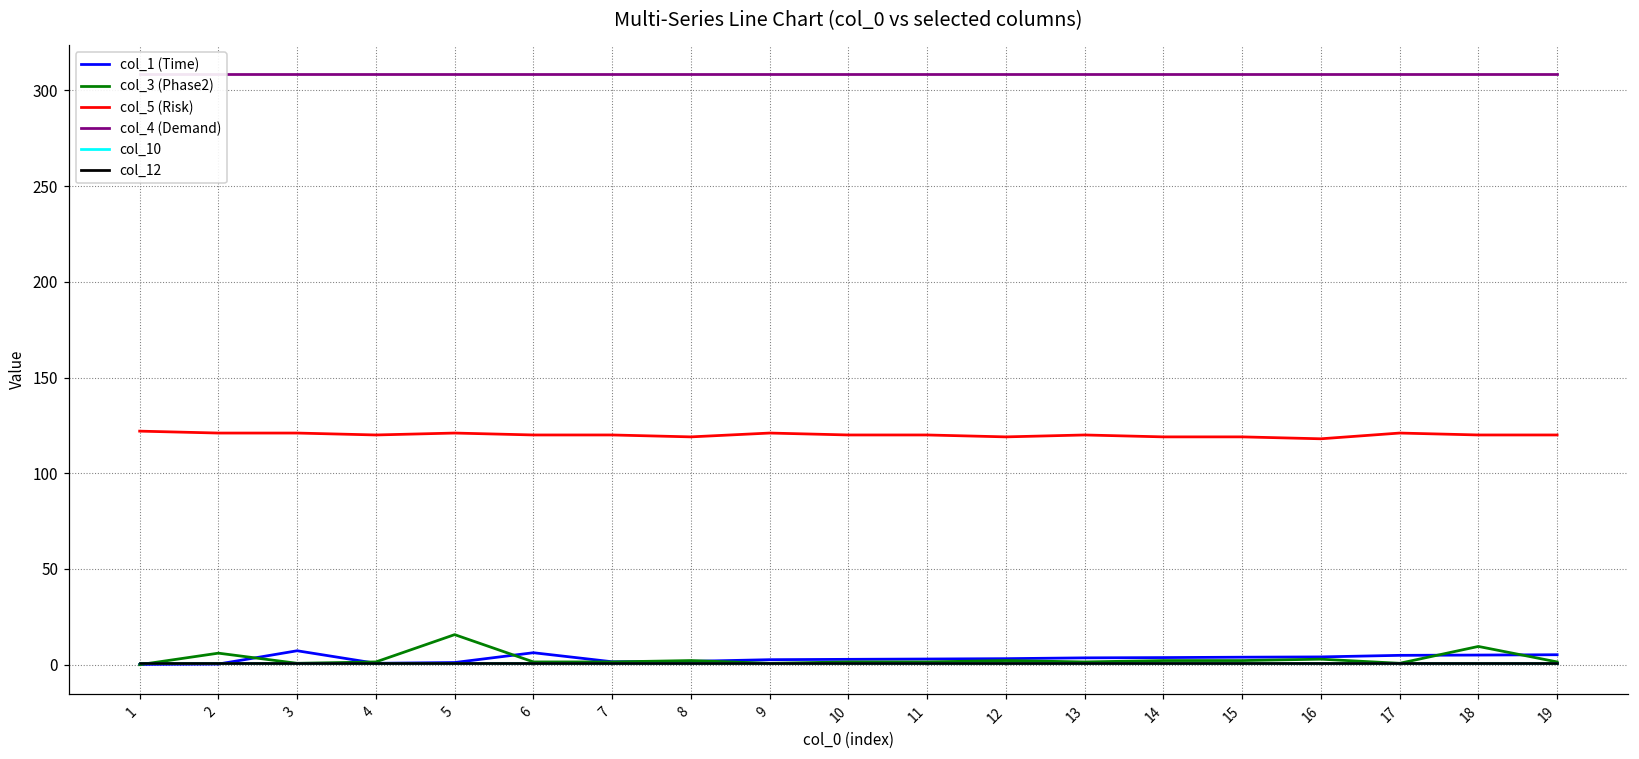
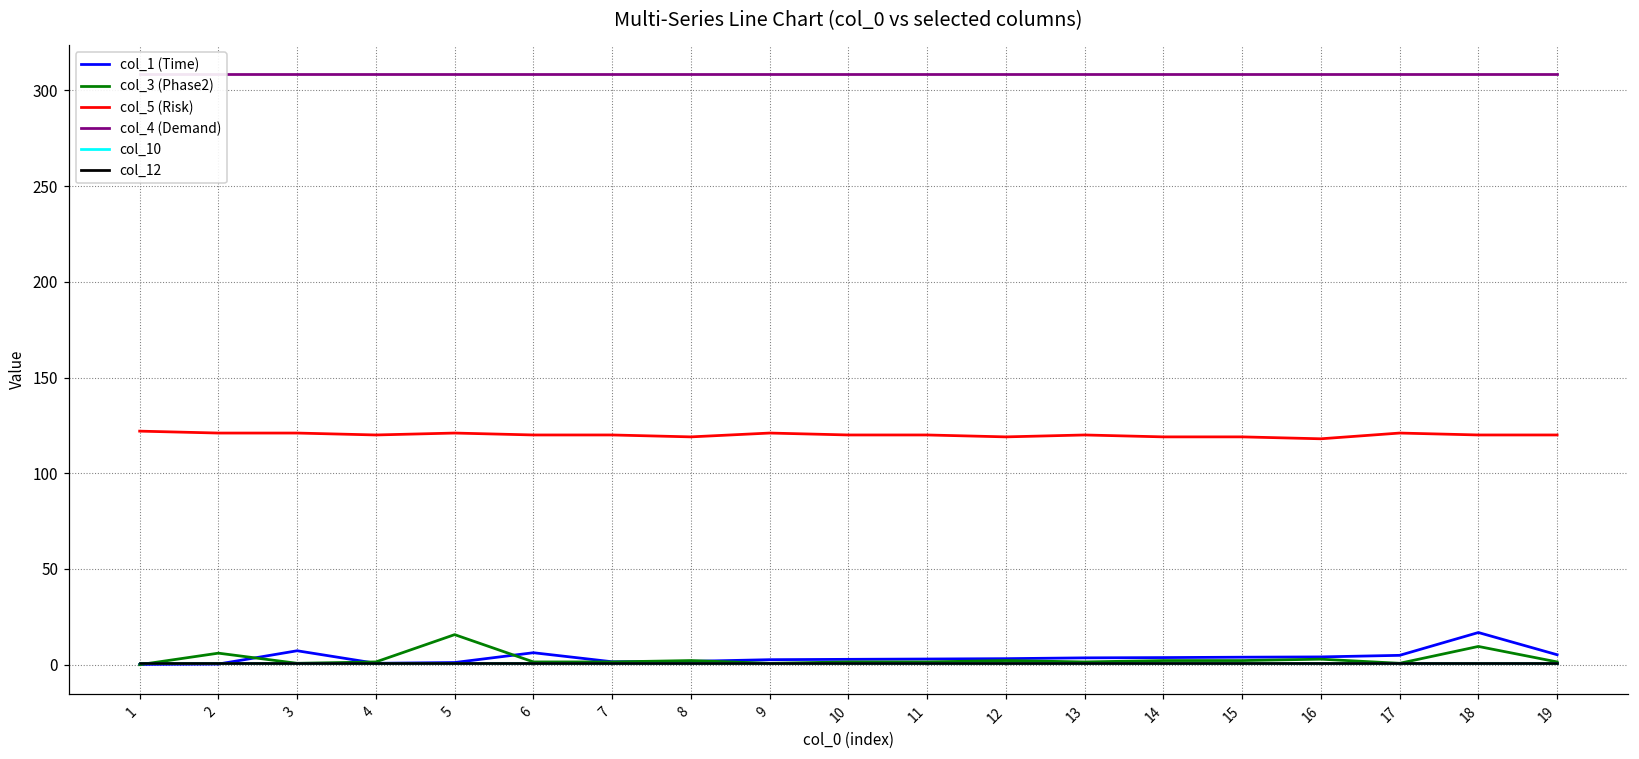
  {
    "col_1 (Time)": {
      "3": 7,
      "6": 6,
      "9": 3,
      "11": 3,
      "13": 4,
      "14": 4,
      "15": 4,
      "17": 5,
-     "18": 5,
+     "18": 17,
      "19": 5
    },
    "col_3 (Phase2)": {
      "2": 6,
      "5": 16,
      "18": 10
    },
    "col_5 (Risk)": {
      "1": 122,
      "2": 121,
      "3": 121,
      "4": 120,
      "5": 121,
      "6": 120,
      "7": 120,
      "8": 119,
      "9": 121,
      "10": 120,
      "11": 120,
      "12": 119,
      "13": 120,
      "14": 119,
      "15": 119,
      "16": 118,
      "17": 121,
      "18": 120,
      "19": 120
    },
    "col_4 (Demand)": {
      "3": 308,
      "4": 308,
      "5": 308,
      "6": 308,
      "7": 308,
      "8": 308,
      "9": 308,
      "10": 308,
      "11": 308,
      "12": 308,
      "13": 308,
      "14": 308,
      "15": 308,
      "16": 308,
      "17": 308,
      "18": 308,
      "19": 308
    },
    "col_12": {
      "16": 1,
      "18": 1
    }
  }
